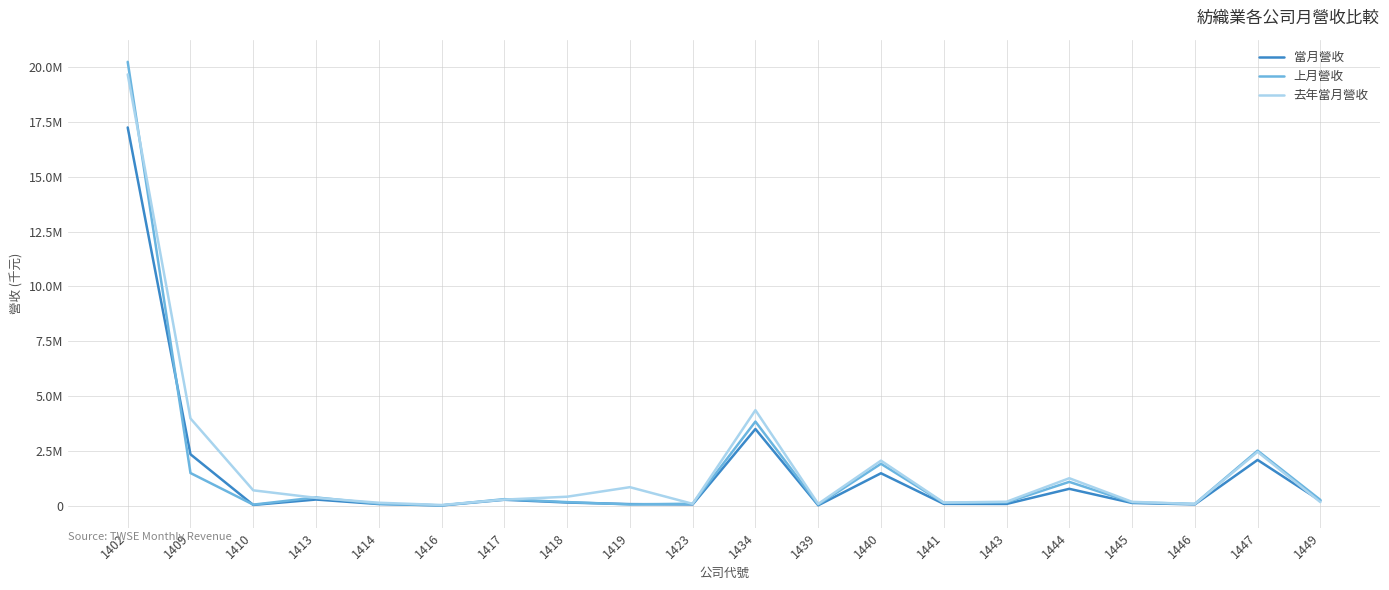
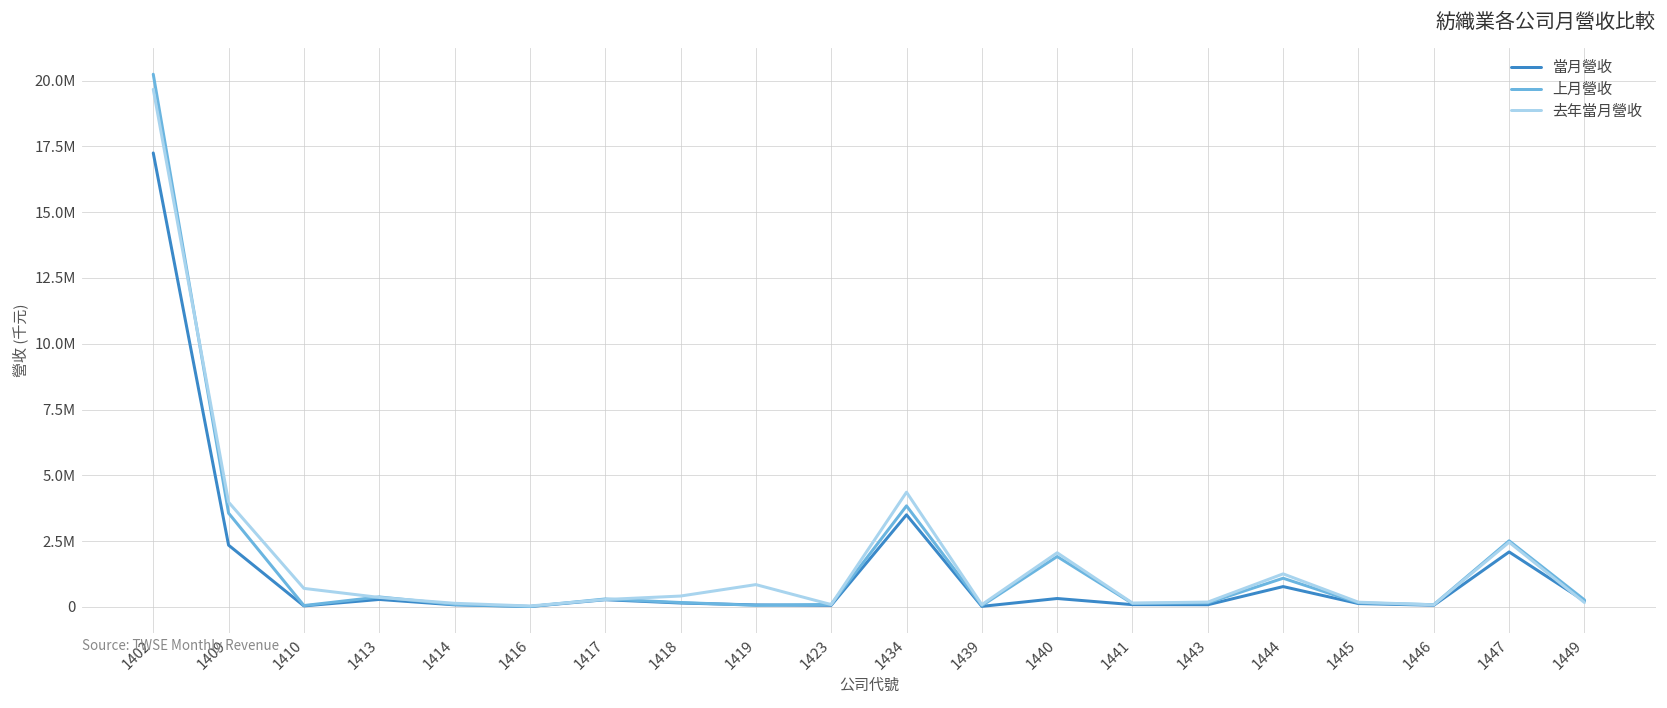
  {
    "當月營收": {
      "1402": 17300000,
      "1409": 2300000,
      "1434": 3500000,
-     "1440": 1500000,
+     "1440": 300000,
      "1444": 800000,
      "1447": 2100000
    },
    "上月營收": {
      "1402": 20200000,
-     "1409": 1500000,
+     "1409": 3600000,
      "1434": 3800000,
      "1440": 1900000,
      "1444": 1100000
    },
    "去年當月營收": {
      "1402": 19700000,
      "1409": 4000000,
      "1410": 700000,
      "1418": 400000,
      "1419": 800000,
      "1434": 4400000,
      "1440": 2100000,
      "1444": 1300000
    }
  }
